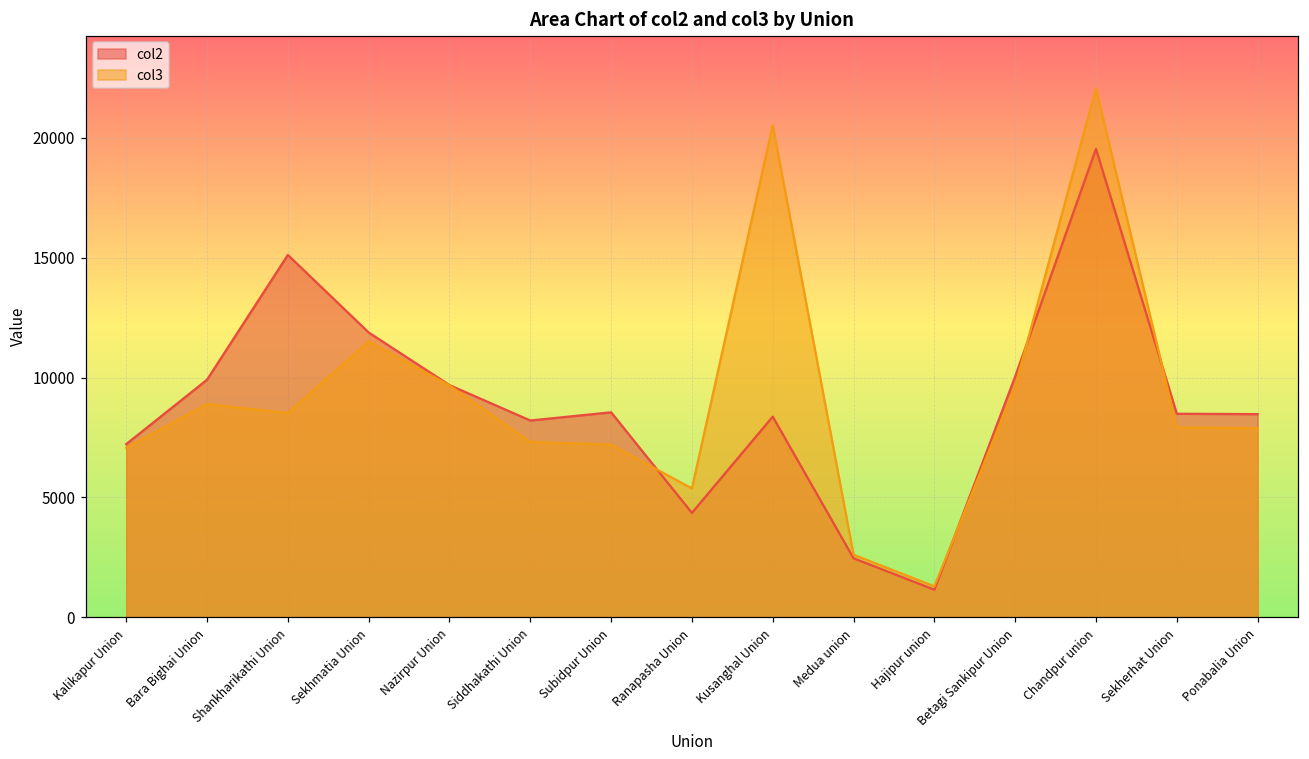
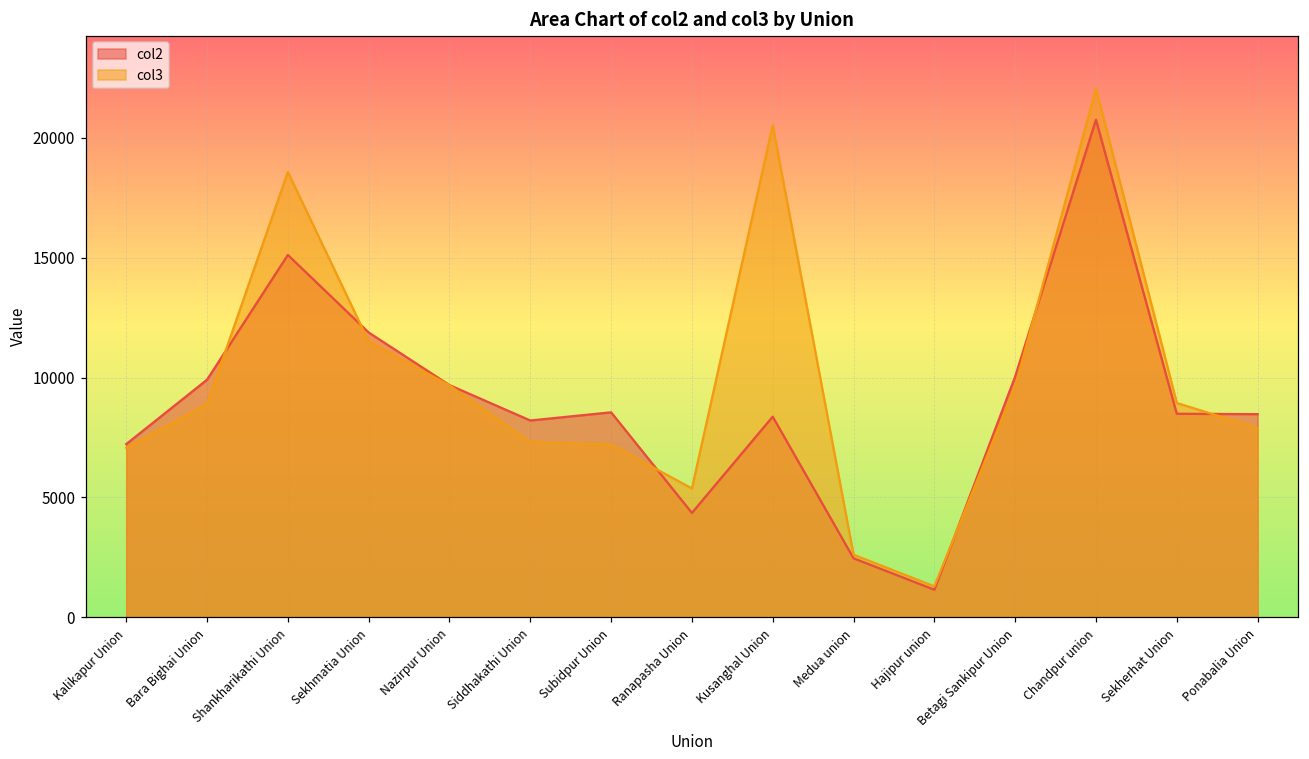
  {
    "col2": {
      "Kalikapur Union": 7200,
      "Bara Bighai Union": 9900,
      "Shankharikathi Union": 15100,
      "Sekhmatia Union": 11900,
      "Siddhakathi Union": 8200,
      "Subidpur Union": 8500,
      "Ranapasha Union": 4400,
      "Kusanghal Union": 8400,
      "Medua union": 2500,
      "Hajipur union": 1200,
      "Betagi Sankipur Union": 10000,
-     "Chandpur union": 19500,
+     "Chandpur union": 20800,
      "Sekherhat Union": 8500,
      "Ponabalia Union": 8500
    },
    "col3": {
      "Kalikapur Union": 7100,
      "Bara Bighai Union": 8900,
-     "Shankharikathi Union": 8500,
+     "Shankharikathi Union": 18600,
      "Sekhmatia Union": 11500,
      "Siddhakathi Union": 7300,
      "Subidpur Union": 7200,
      "Ranapasha Union": 5400,
      "Kusanghal Union": 20500,
      "Medua union": 2600,
      "Hajipur union": 1300,
      "Betagi Sankipur Union": 9600,
      "Chandpur union": 22100,
-     "Sekherhat Union": 7900,
+     "Sekherhat Union": 8900,
      "Ponabalia Union": 7900
    }
  }
